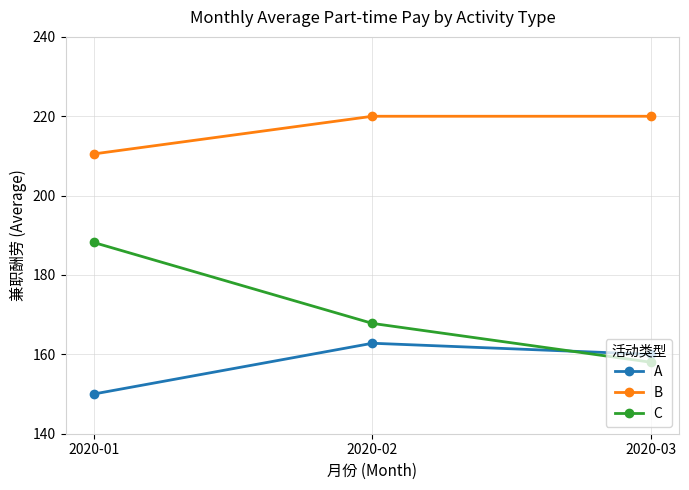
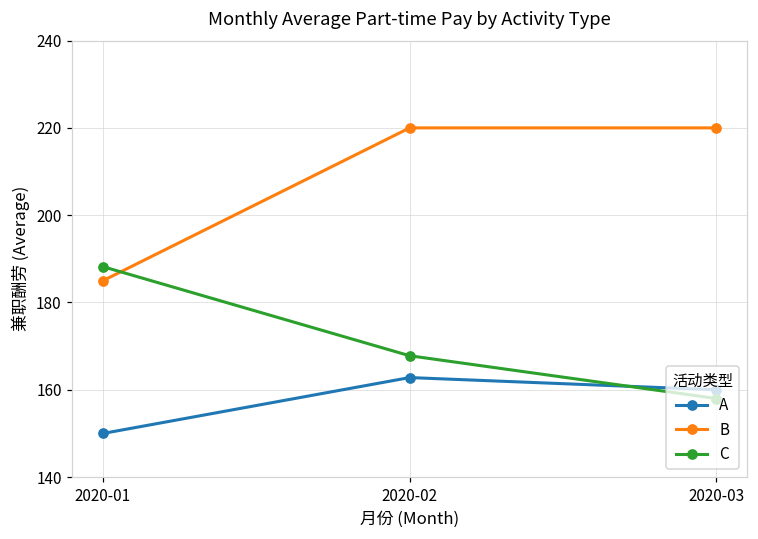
  {
    "A": {
      "2020-01": 150,
      "2020-02": 163
    },
    "B": {
-     "2020-01": 211,
+     "2020-01": 185,
      "2020-02": 220,
      "2020-03": 220
    },
    "C": {
      "2020-01": 188,
      "2020-02": 168
    }
  }
